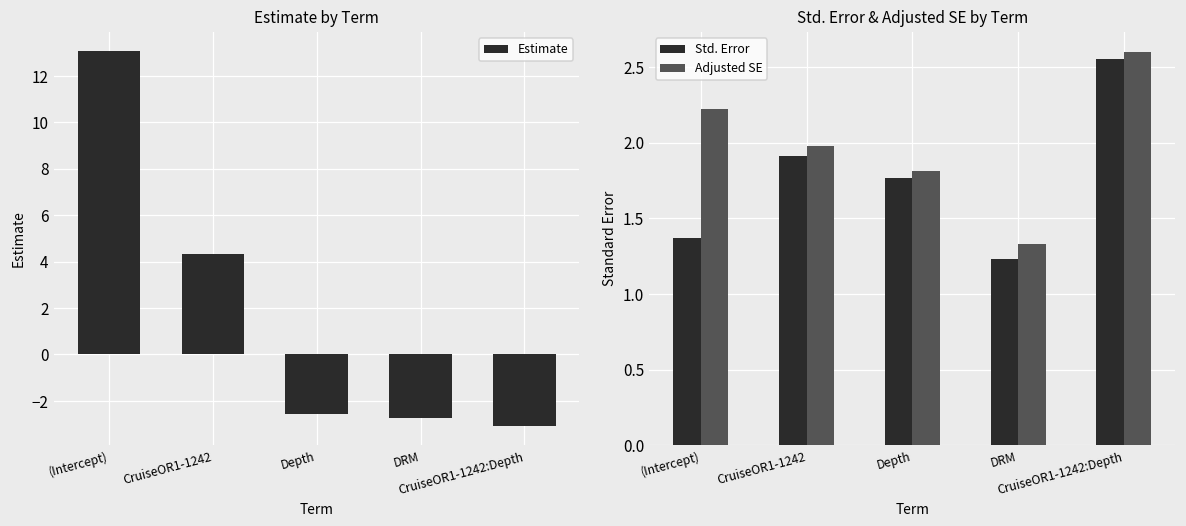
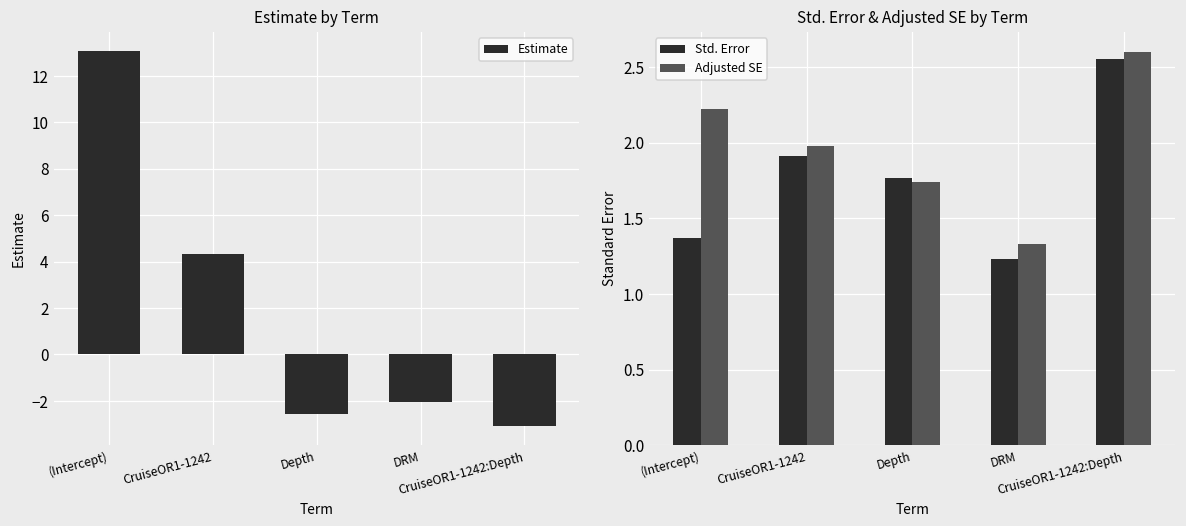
  {
    "Estimate by Term": {
      "(Intercept)": 13.1,
      "CruiseOR1-1242": 4.3,
      "Depth": -2.6,
-     "DRM": -2.8,
+     "DRM": -2.0,
      "CruiseOR1-1242:Depth": -3.1
    },
    "Std. Error & Adjusted SE by Term": {
      "Std. Error": {
        "(Intercept)": 1.37,
        "CruiseOR1-1242": 1.91,
        "Depth": 1.77,
        "DRM": 1.23,
        "CruiseOR1-1242:Depth": 2.55
      },
      "Adjusted SE": {
        "(Intercept)": 2.22,
        "CruiseOR1-1242": 1.98,
-       "Depth": 1.81,
+       "Depth": 1.74,
        "DRM": 1.33,
        "CruiseOR1-1242:Depth": 2.60
      }
    }
  }
